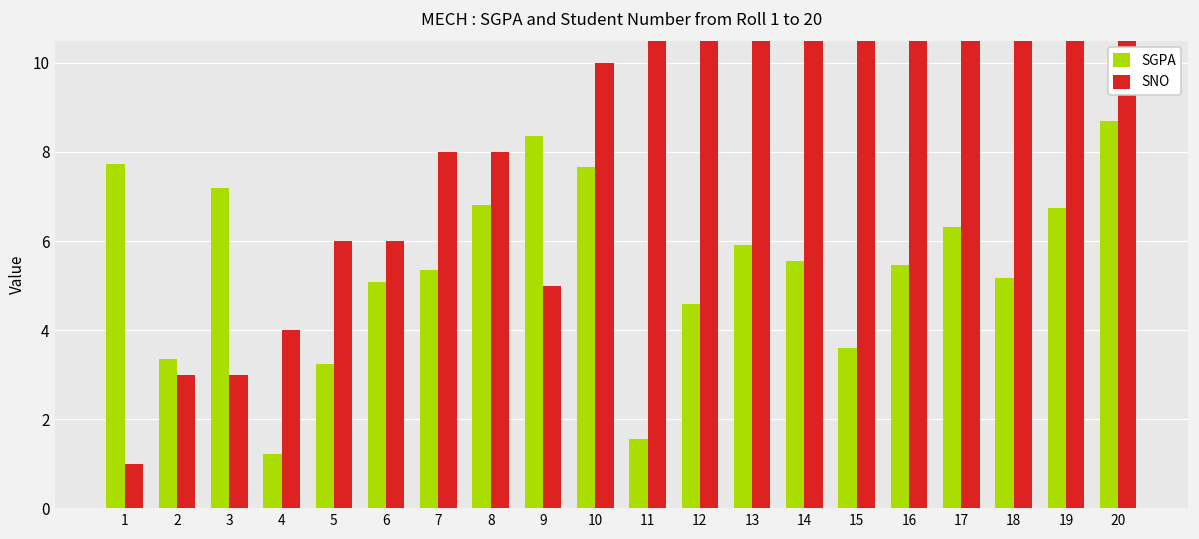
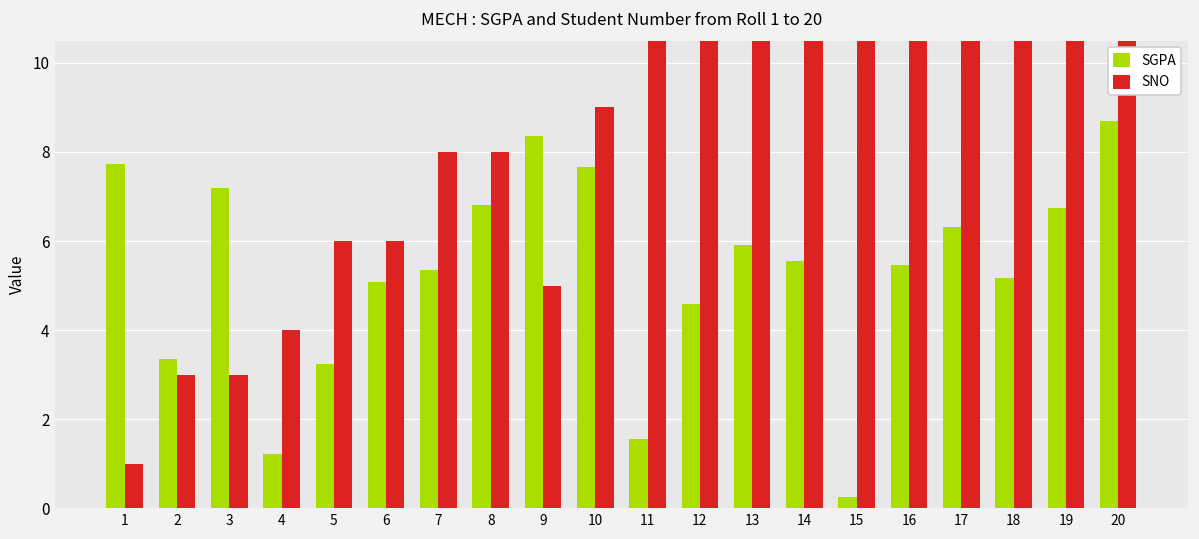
  {
    "SGPA": {
      "1": 7.7,
      "2": 3.4,
      "3": 7.2,
      "4": 1.2,
      "5": 3.3,
      "6": 5.1,
      "7": 5.4,
      "8": 6.8,
      "9": 8.4,
      "10": 7.7,
      "11": 1.6,
      "12": 4.6,
      "13": 5.9,
      "14": 5.6,
-     "15": 3.6,
+     "15": 0.3,
      "16": 5.5,
      "17": 6.3,
      "18": 5.2,
      "19": 6.8,
      "20": 8.7
    },
    "SNO": {
      "1": 1,
      "2": 3,
      "3": 3,
      "4": 4,
      "5": 6,
      "6": 6,
      "7": 8,
      "8": 8,
      "9": 5,
-     "10": 10
+     "10": 9
    }
  }
